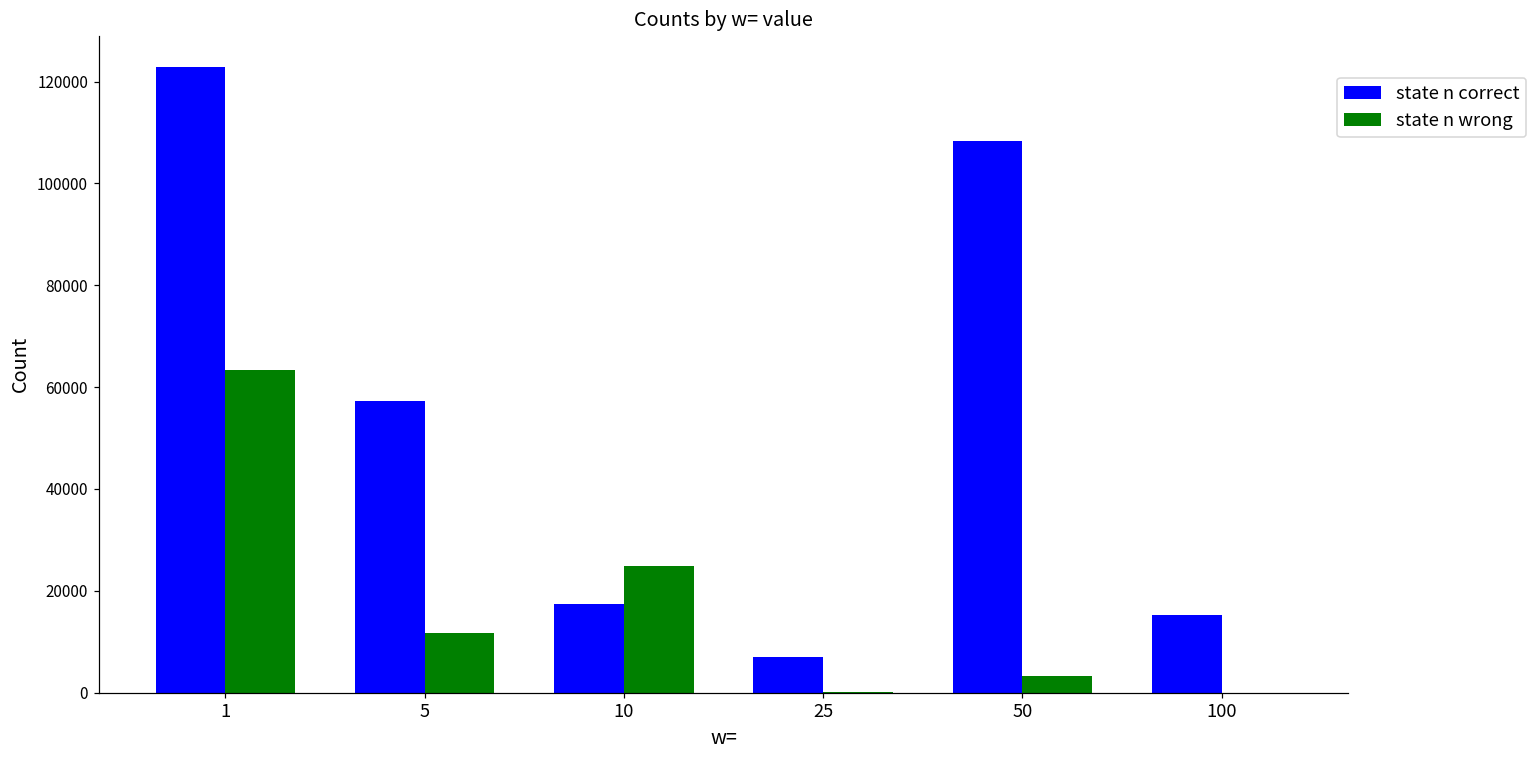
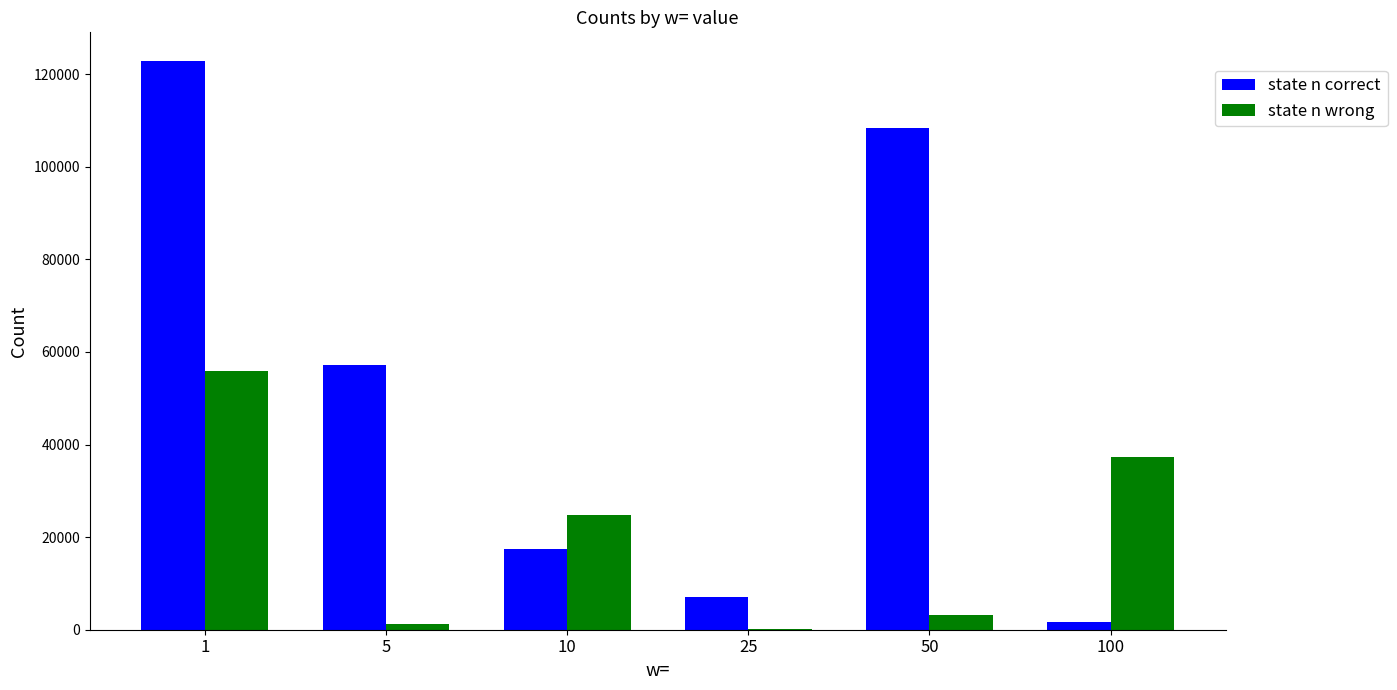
  {
    "state n correct": {
      "1": 123000,
      "5": 57000,
      "10": 17000,
      "25": 7000,
      "50": 108000,
-     "100": 15000
+     "100": 2000
    },
    "state n wrong": {
-     "1": 63000,
-     "5": 12000,
+     "1": 56000,
+     "5": 1000,
      "10": 25000,
      "50": 3000,
-     "100": 0
+     "100": 37000
    }
  }
